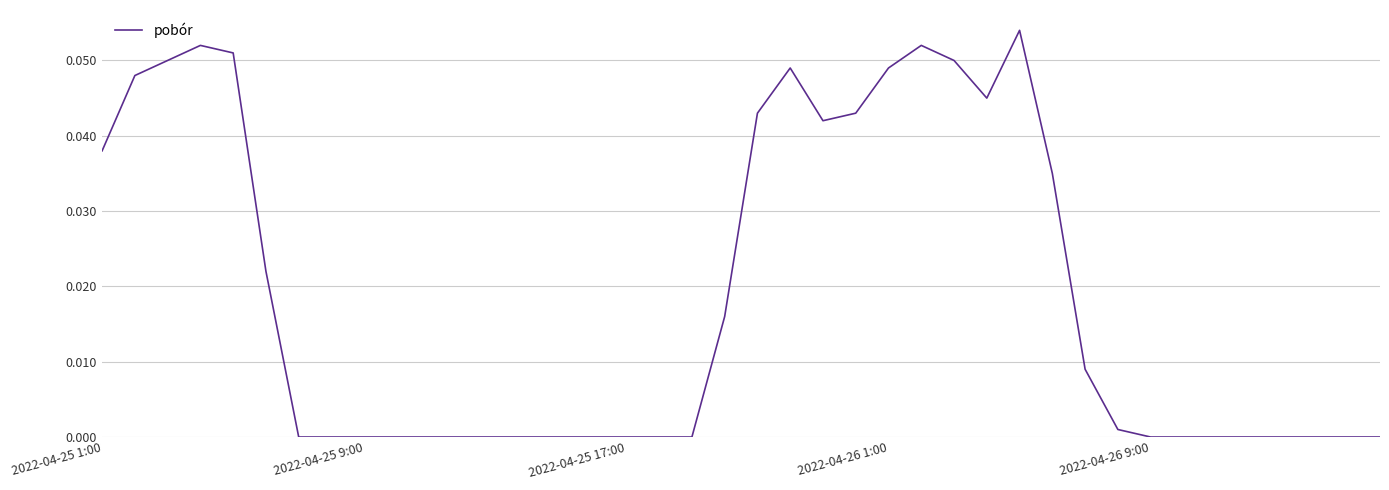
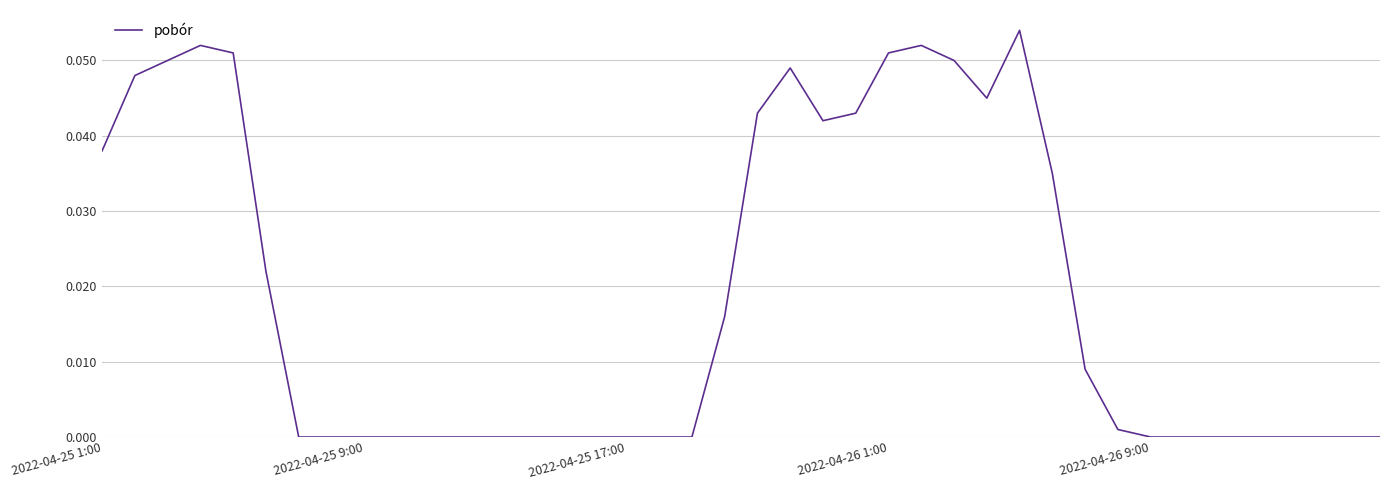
  {
    "2022-04-25 1:00": 0.038,
    "2022-04-25 9:00": 0.000,
    "2022-04-25 17:00": 0.000,
-   "2022-04-26 1:00": 0.049,
+   "2022-04-26 1:00": 0.051,
    "2022-04-26 9:00": 0.000
  }
